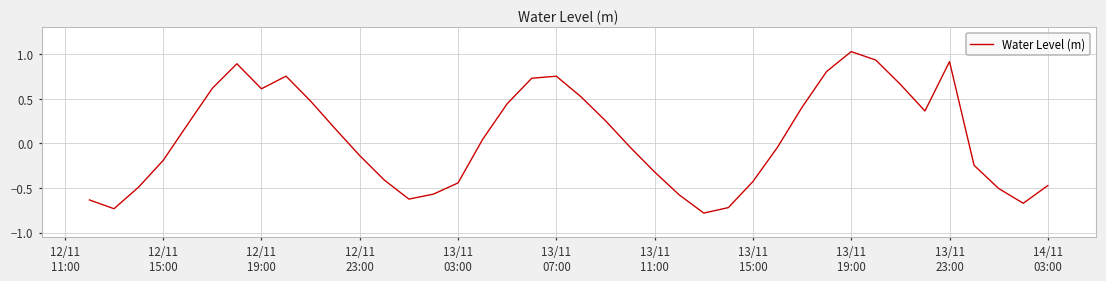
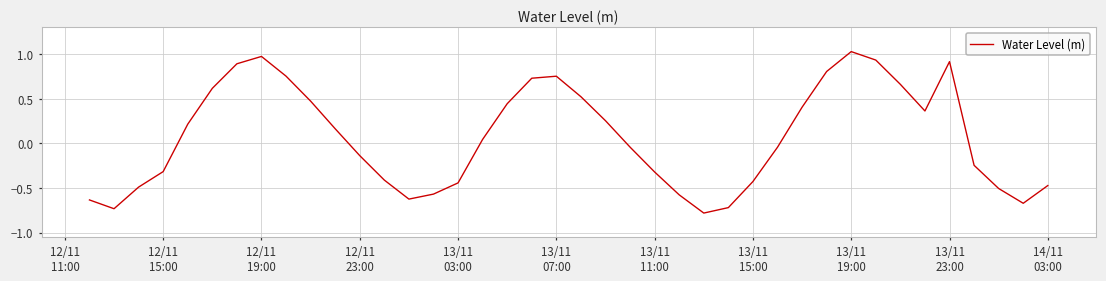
  {
-   "12/11 15:00": -0.2,
-   "12/11 19:00": 0.6,
+   "12/11 15:00": -0.3,
+   "12/11 19:00": 1.0,
    "12/11 23:00": -0.1,
    "13/11 03:00": -0.4,
    "13/11 07:00": 0.8,
    "13/11 11:00": -0.3,
    "13/11 15:00": -0.4,
    "13/11 19:00": 1.0,
    "13/11 23:00": 0.9,
    "14/11 03:00": -0.5
  }
